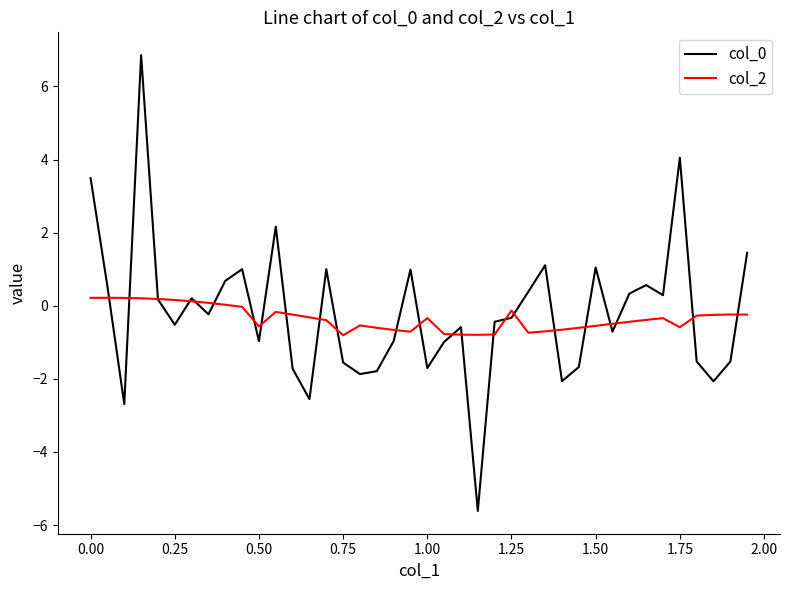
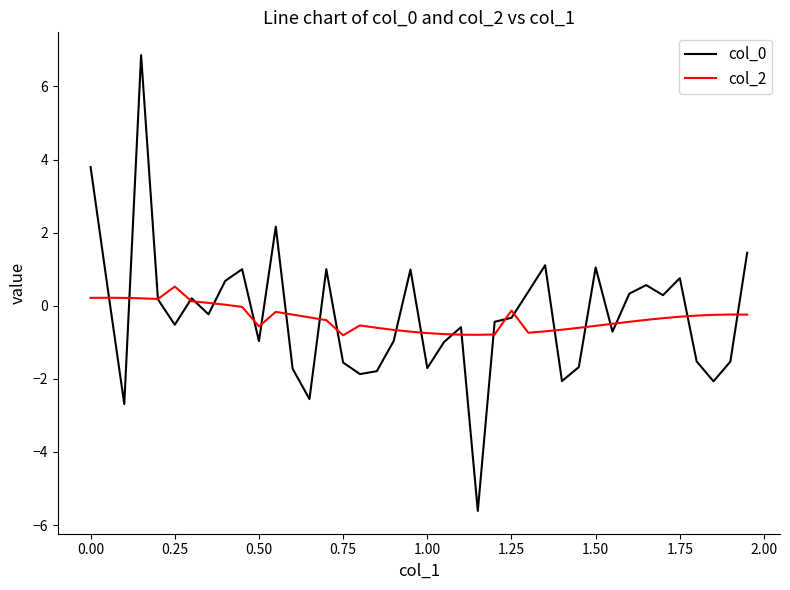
  {
    "col_0": {
-     "0.00": 3.5,
+     "0.00": 3.8,
      "0.25": -0.5,
      "0.50": -1.0,
      "0.75": -1.6,
      "1.00": -1.7,
      "1.25": -0.3,
      "1.50": 1.0,
-     "1.75": 4.0
+     "1.75": 0.8
    },
    "col_2": {
      "0.00": 0.2,
-     "0.25": 0.2,
+     "0.25": 0.5,
      "0.50": -0.6,
      "0.75": -0.8,
-     "1.00": -0.3,
+     "1.00": -0.7,
      "1.25": -0.1,
      "1.50": -0.6,
-     "1.75": -0.6
+     "1.75": -0.3
    }
  }
